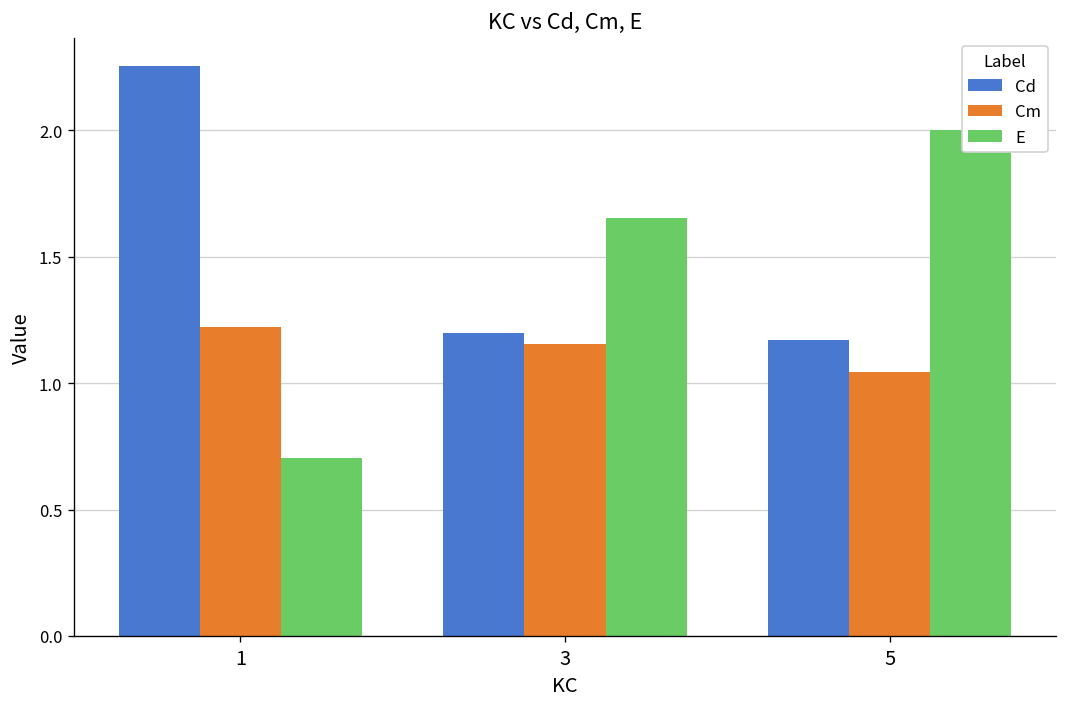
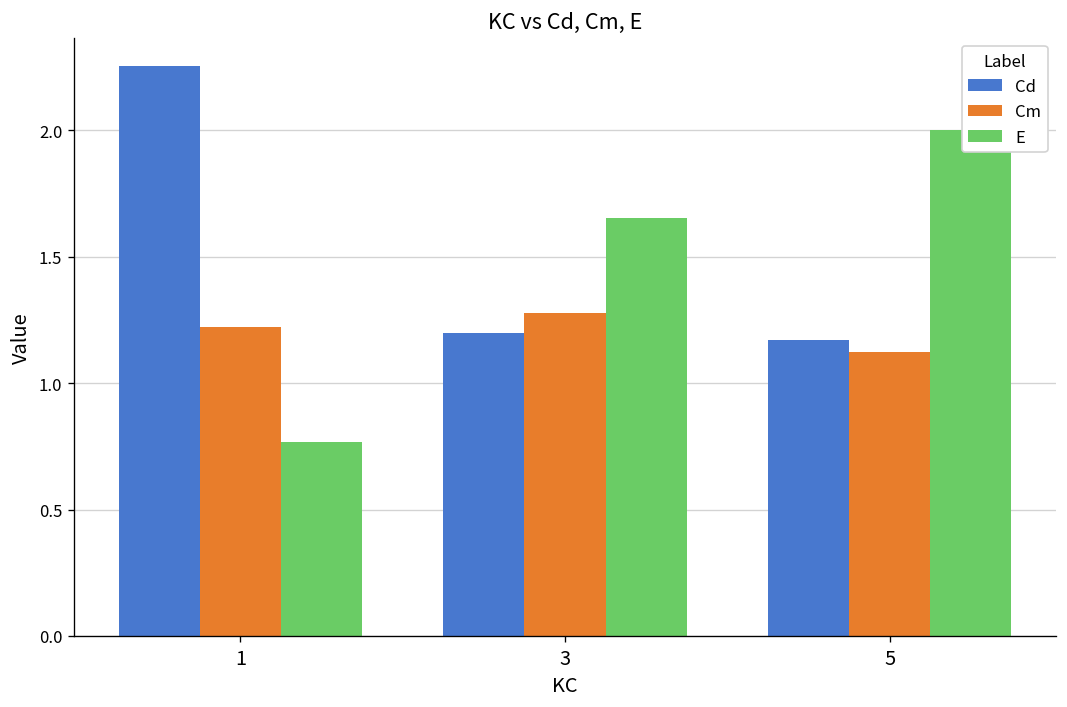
  {
    "Cd": {
      "1": 2.25,
      "3": 1.20,
      "5": 1.17
    },
    "Cm": {
      "1": 1.22,
-     "3": 1.15,
-     "5": 1.04
+     "3": 1.28,
+     "5": 1.12
    },
    "E": {
-     "1": 0.70,
+     "1": 0.77,
      "3": 1.66
    }
  }
